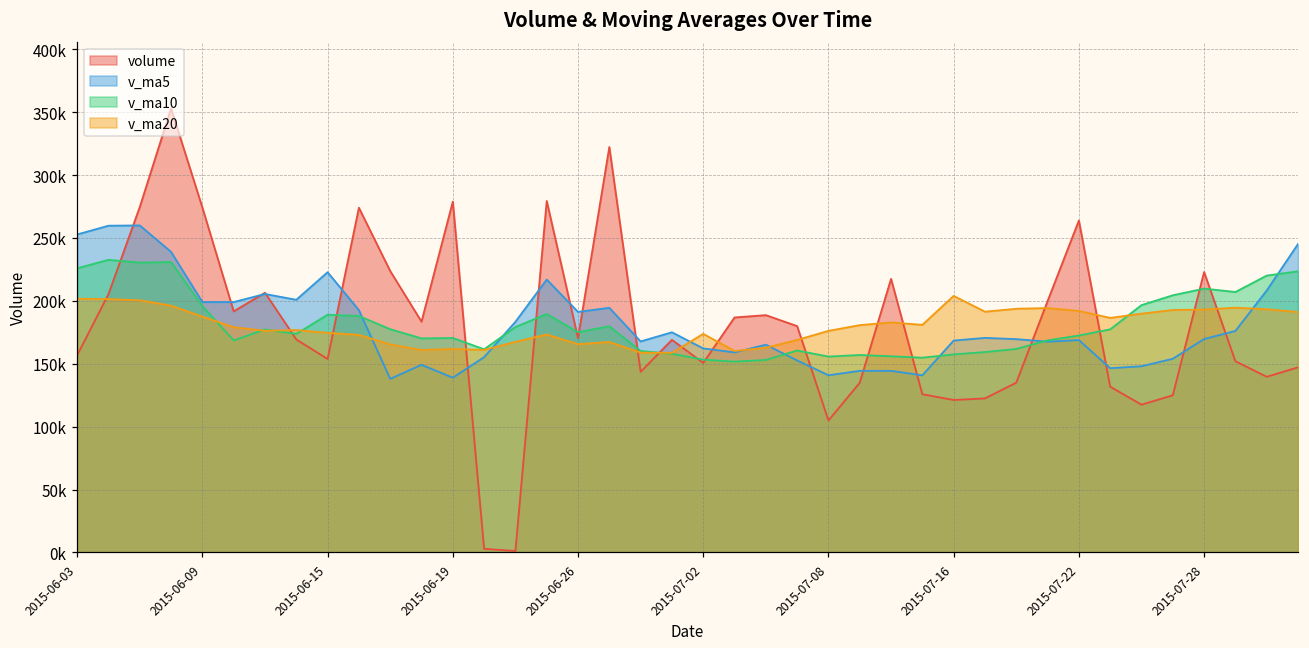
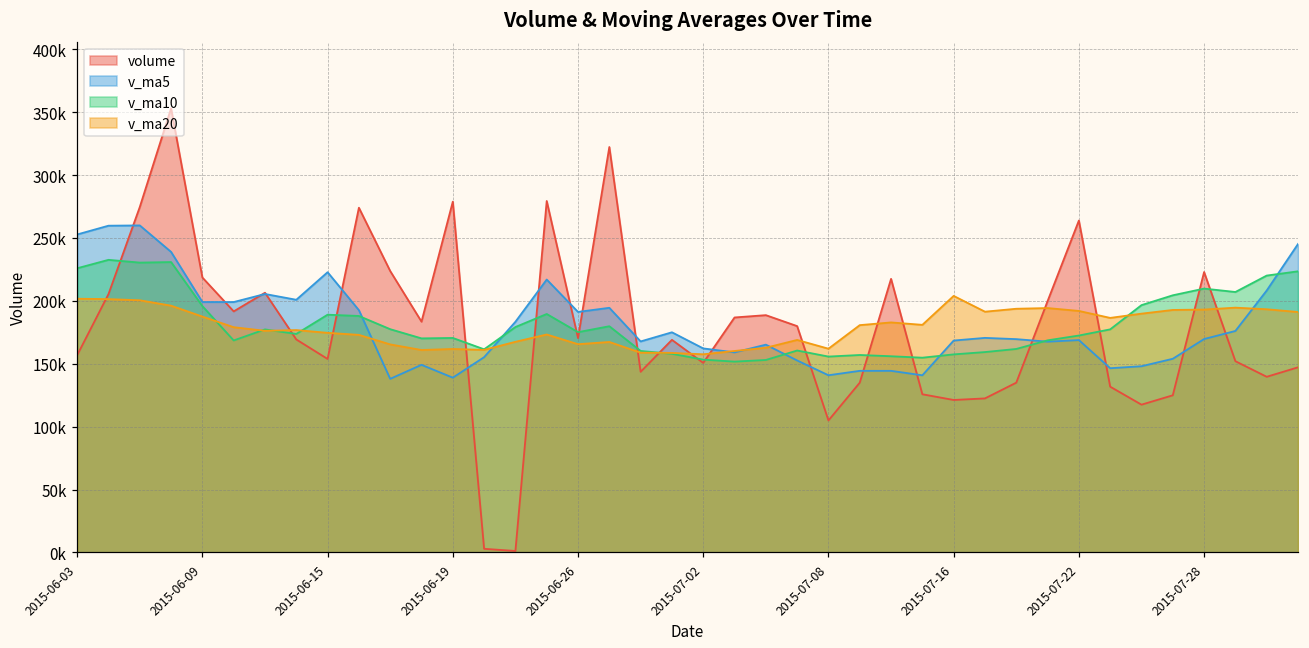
  {
    "volume": {
      "2015-06-03": 157000,
-     "2015-06-09": 274000,
+     "2015-06-09": 219000,
      "2015-06-15": 154000,
      "2015-06-19": 279000,
      "2015-06-26": 170000,
      "2015-07-02": 151000,
      "2015-07-08": 105000,
      "2015-07-16": 121000,
      "2015-07-22": 264000,
      "2015-07-28": 223000
    },
    "v_ma5": {
      "2015-06-03": 253000,
      "2015-06-09": 199000,
      "2015-06-15": 223000,
      "2015-06-19": 139000,
      "2015-06-26": 191000,
      "2015-07-02": 162000,
      "2015-07-08": 141000,
      "2015-07-16": 168000,
      "2015-07-22": 169000,
      "2015-07-28": 170000
    },
    "v_ma10": {
      "2015-06-03": 226000,
      "2015-06-09": 196000,
      "2015-06-15": 189000,
      "2015-06-19": 171000,
      "2015-06-26": 175000,
      "2015-07-02": 153000,
      "2015-07-08": 156000,
      "2015-07-16": 157000,
      "2015-07-22": 172000,
      "2015-07-28": 210000
    },
    "v_ma20": {
      "2015-06-03": 202000,
      "2015-06-09": 188000,
      "2015-06-15": 175000,
      "2015-06-19": 162000,
      "2015-06-26": 166000,
-     "2015-07-02": 174000,
-     "2015-07-08": 176000,
+     "2015-07-02": 158000,
+     "2015-07-08": 162000,
      "2015-07-16": 204000,
      "2015-07-22": 192000,
      "2015-07-28": 193000
    }
  }
